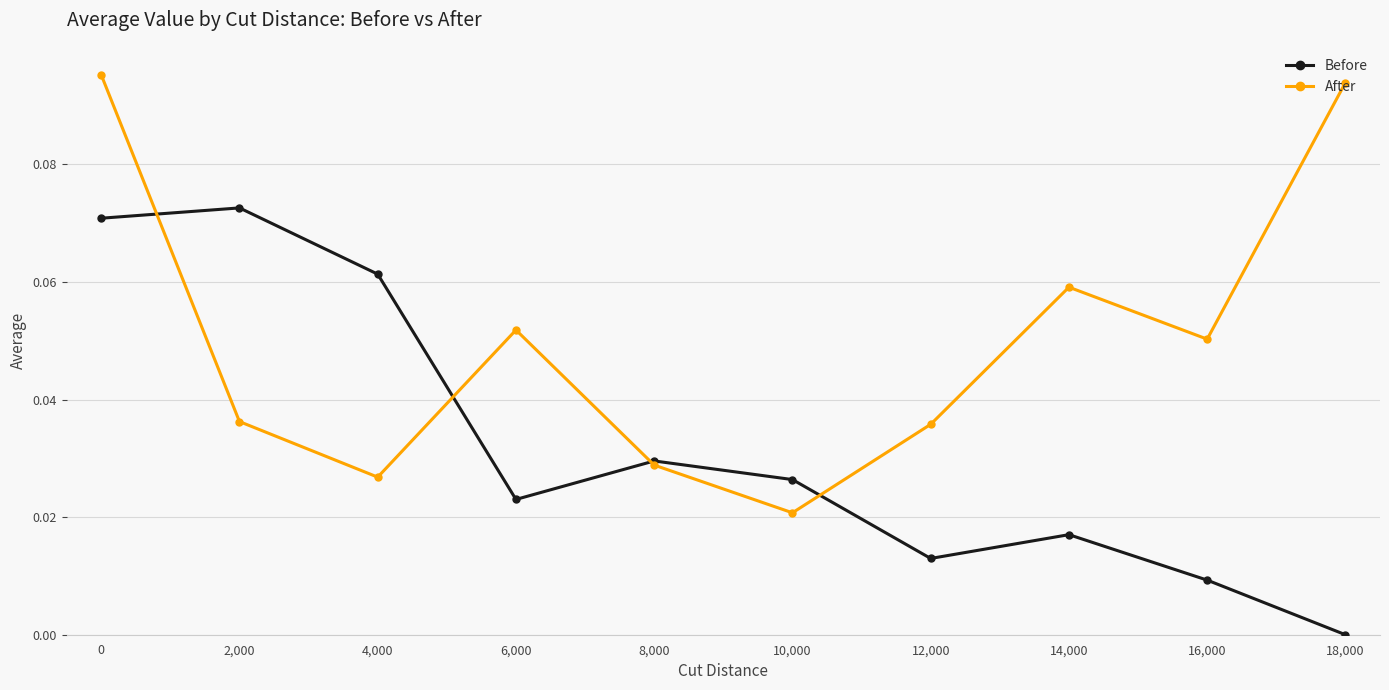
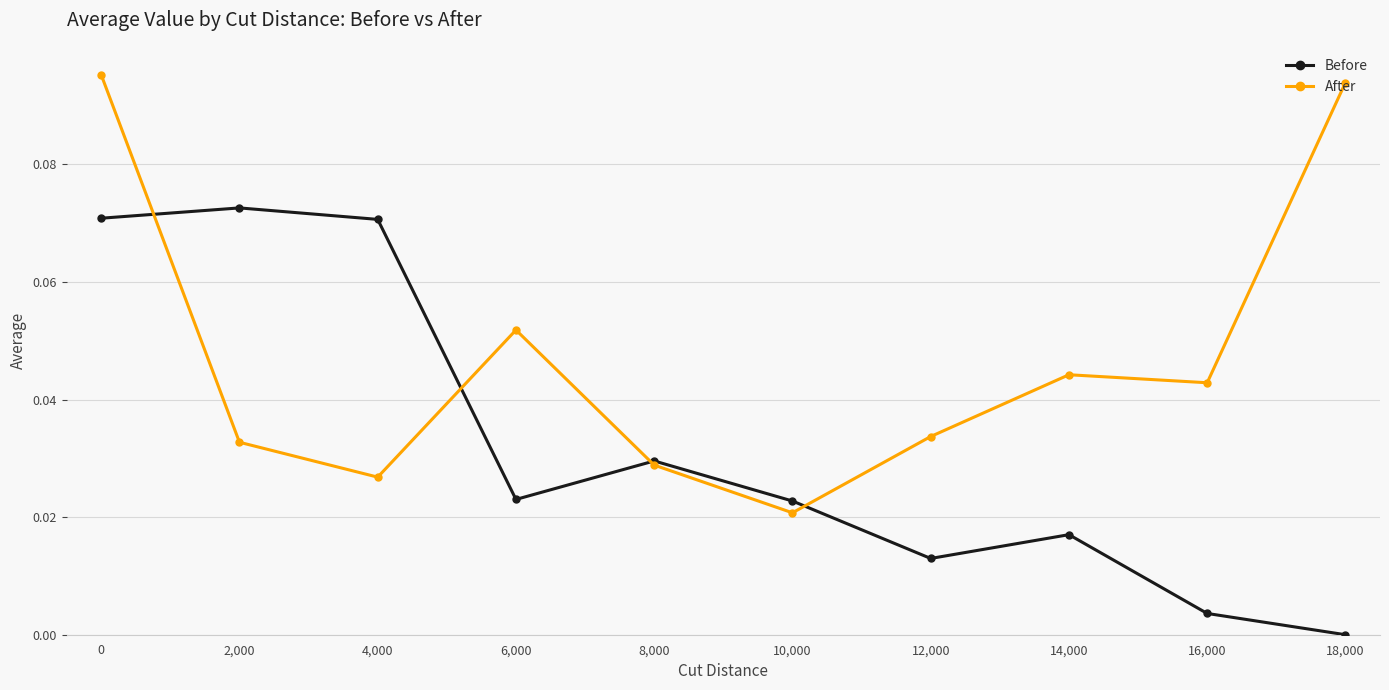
  {
    "Before": {
      "0": 0.071,
      "2,000": 0.073,
-     "4,000": 0.061,
+     "4,000": 0.071,
      "6,000": 0.023,
      "8,000": 0.030,
-     "10,000": 0.026,
+     "10,000": 0.023,
      "12,000": 0.013,
      "14,000": 0.017,
-     "16,000": 0.009,
+     "16,000": 0.004,
      "18,000": 0.000
    },
    "After": {
      "0": 0.095,
-     "2,000": 0.036,
+     "2,000": 0.033,
      "4,000": 0.027,
      "6,000": 0.052,
      "8,000": 0.029,
      "10,000": 0.021,
-     "12,000": 0.036,
-     "14,000": 0.059,
-     "16,000": 0.050,
+     "12,000": 0.034,
+     "14,000": 0.044,
+     "16,000": 0.043,
      "18,000": 0.094
    }
  }
